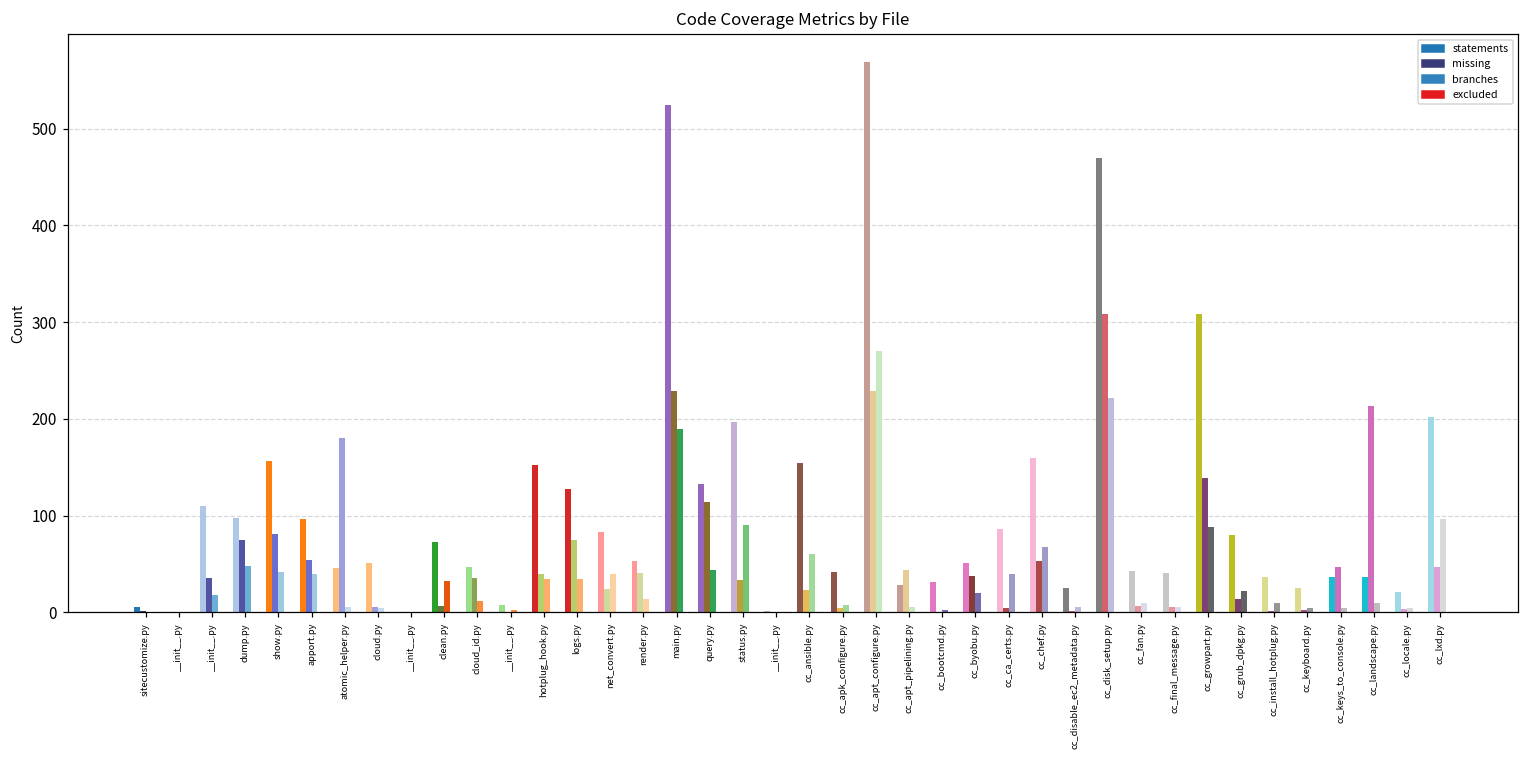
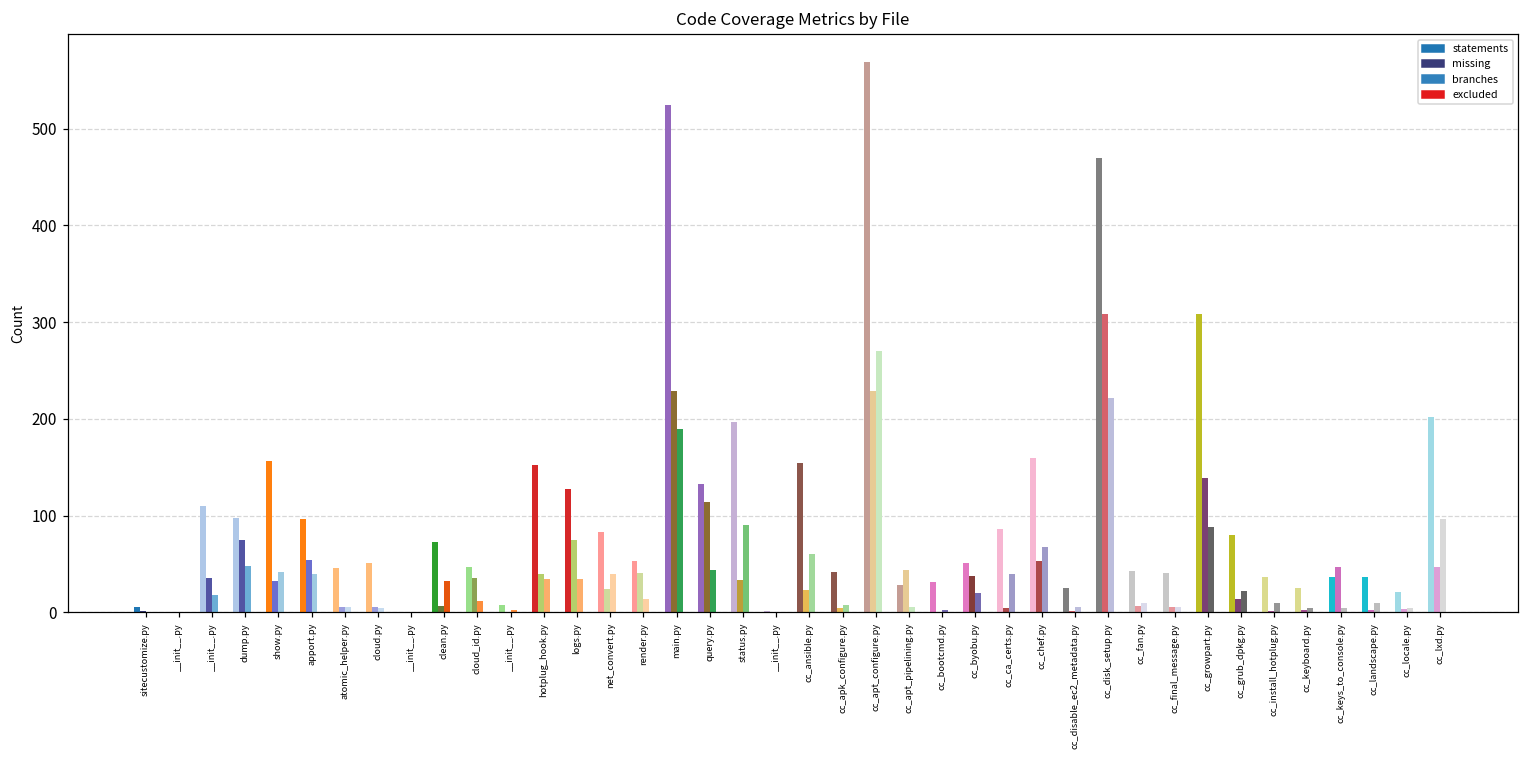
  {
    "missing": {
      "dump.py": 80,
-     "show.py": 80,
+     "show.py": 30,
      "apport.py": 50,
-     "atomic_helper.py": 180,
+     "atomic_helper.py": 10,
      "cloud.py": 10,
      "clean.py": 10,
      "cloud_id.py": 40,
      "hotplug_hook.py": 40,
      "logs.py": 80,
      "net_convert.py": 20,
      "render.py": 40,
      "main.py": 230,
      "query.py": 110,
      "status.py": 30,
      "cc_ansible.py": 20,
      "cc_apk_configure.py": 0,
      "cc_apt_configure.py": 230,
      "cc_apt_pipelining.py": 40,
      "cc_bootcmd.py": 0,
      "cc_byobu.py": 40,
      "cc_ca_certs.py": 0,
      "cc_chef.py": 50,
      "cc_disk_setup.py": 310,
      "cc_fan.py": 10,
      "cc_final_message.py": 10,
      "cc_growpart.py": 140,
      "cc_grub_dpkg.py": 10,
      "cc_keys_to_console.py": 50,
-     "cc_landscape.py": 210,
+     "cc_landscape.py": 0,
      "cc_locale.py": 0,
      "cc_lxd.py": 50
    },
    "excluded": {
      "sitecustomize.py": 0,
      "dump.py": 0,
      "show.py": 0,
      "apport.py": 0,
      "atomic_helper.py": 0,
      "cloud.py": 0,
      "clean.py": 0,
      "cloud_id.py": 0,
      "hotplug_hook.py": 0,
      "logs.py": 0,
      "net_convert.py": 0,
      "render.py": 0,
      "main.py": 0,
      "query.py": 0,
      "status.py": 0,
      "cc_ansible.py": 0,
      "cc_apk_configure.py": 0,
      "cc_apt_configure.py": 0,
      "cc_apt_pipelining.py": 0,
      "cc_bootcmd.py": 0,
      "cc_byobu.py": 0,
      "cc_ca_certs.py": 0,
      "cc_chef.py": 0,
      "cc_disable_ec2_metadata.py": 0,
      "cc_disk_setup.py": 0,
      "cc_fan.py": 0,
      "cc_final_message.py": 0,
      "cc_growpart.py": 0,
      "cc_grub_dpkg.py": 0,
      "cc_install_hotplug.py": 0,
      "cc_keyboard.py": 0,
      "cc_keys_to_console.py": 0,
      "cc_landscape.py": 0,
      "cc_locale.py": 0,
      "cc_lxd.py": 0
    }
  }
